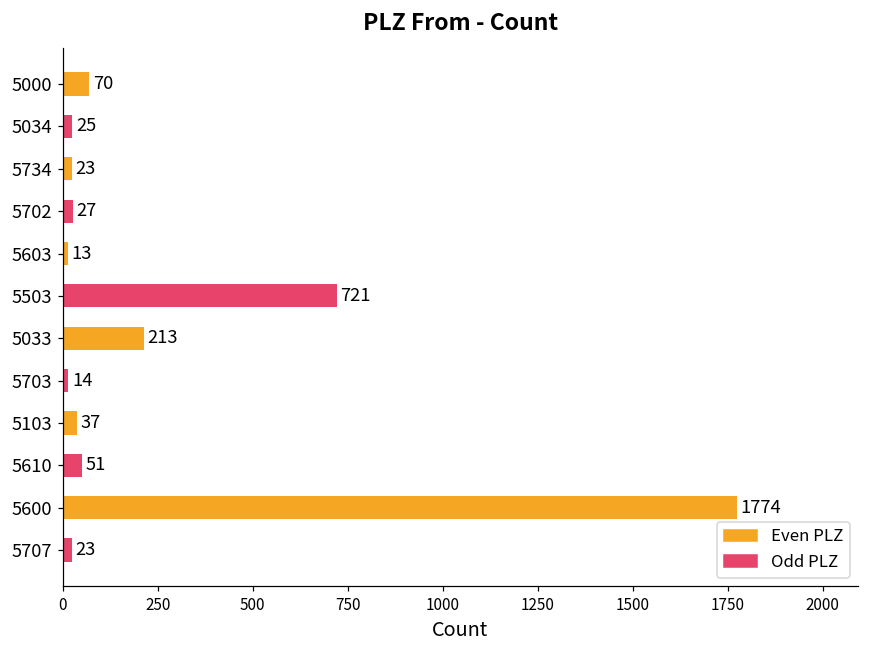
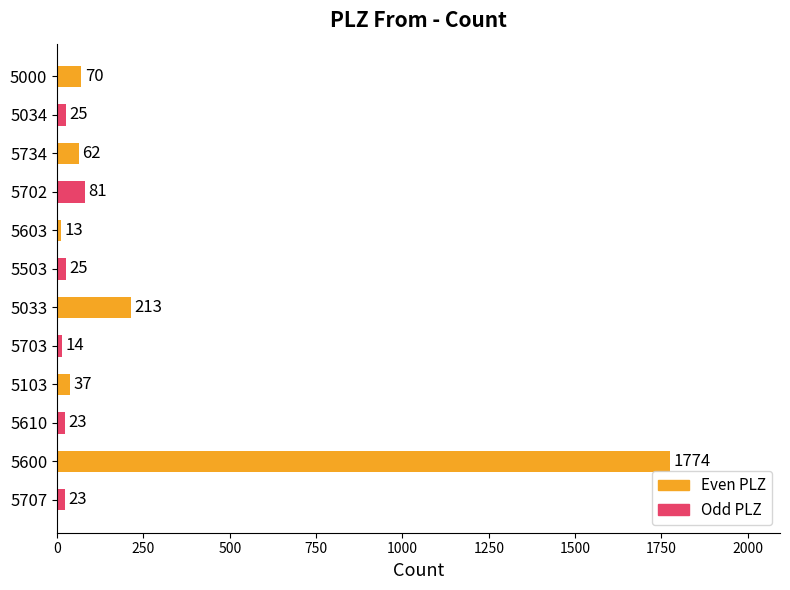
  {
    "5000": 70,
    "5034": 25,
-   "5734": 23,
-   "5702": 27,
+   "5734": 62,
+   "5702": 81,
    "5603": 13,
-   "5503": 721,
+   "5503": 25,
    "5033": 213,
    "5703": 14,
    "5103": 37,
-   "5610": 51,
+   "5610": 23,
    "5600": 1774,
    "5707": 23
  }
